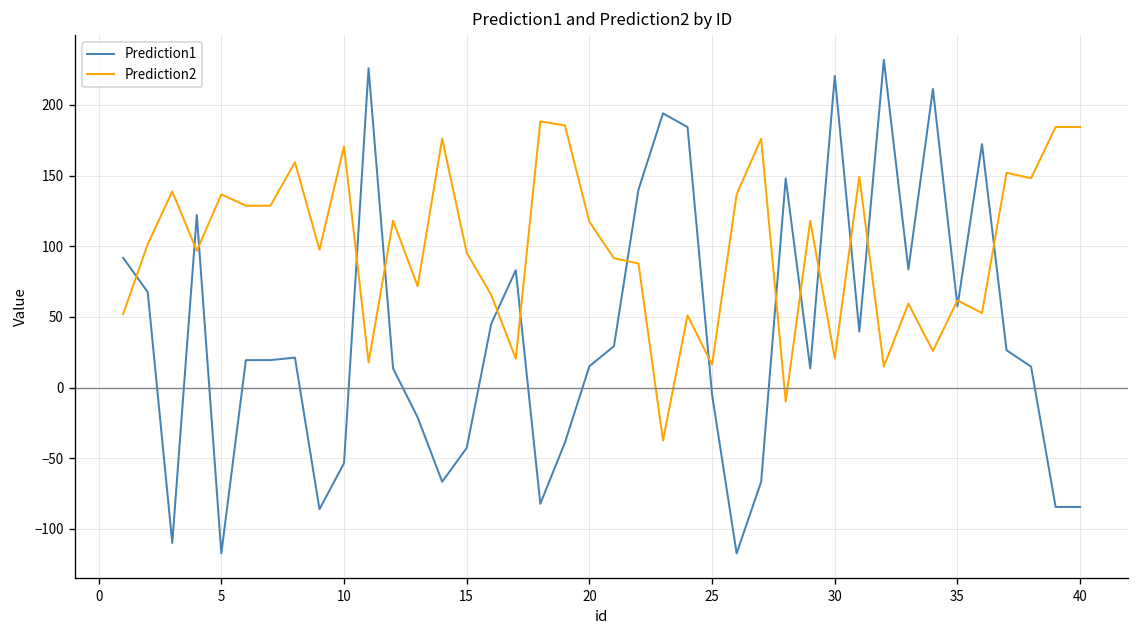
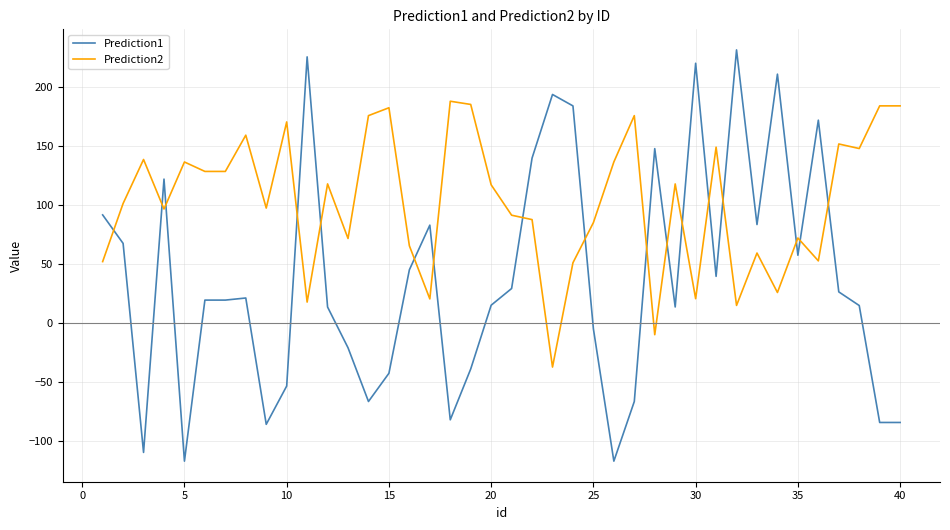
  {
    "Prediction1": {
      "5": -117,
      "10": -54,
      "15": -43,
      "20": 15,
      "25": -5,
      "30": 220,
      "35": 57,
      "40": -85
    },
    "Prediction2": {
      "5": 137,
      "10": 171,
-     "15": 95,
+     "15": 183,
      "20": 117,
-     "25": 16,
+     "25": 85,
      "30": 21,
-     "35": 62,
+     "35": 72,
      "40": 184
    }
  }
